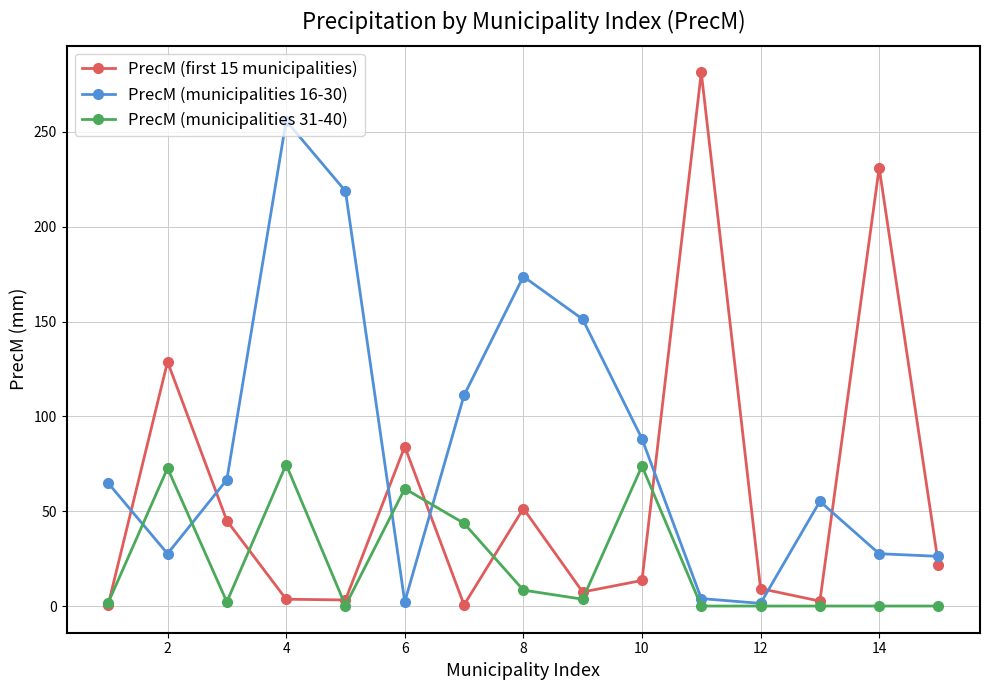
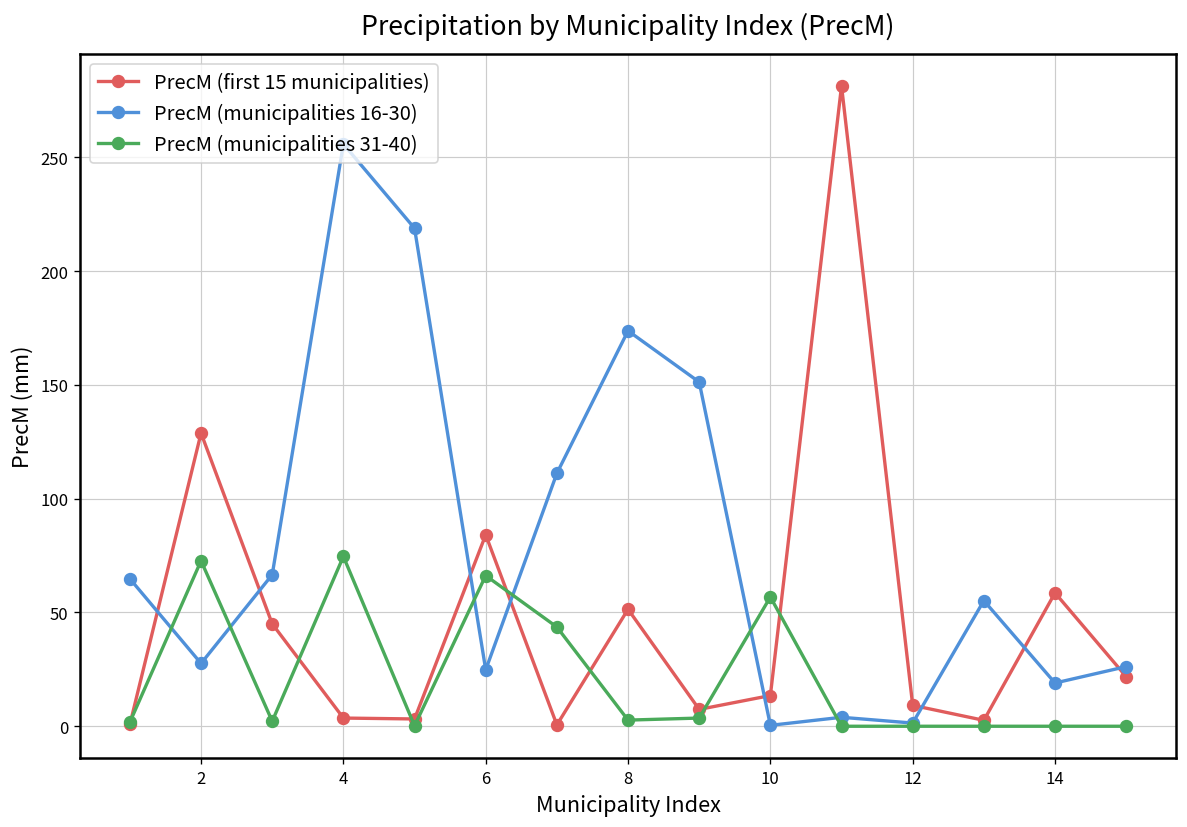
  {
    "PrecM (first 15 municipalities)": {
      "2": 129,
      "4": 4,
      "6": 84,
      "8": 51,
      "10": 14,
      "12": 9,
-     "14": 231
+     "14": 59
    },
    "PrecM (municipalities 16-30)": {
      "2": 28,
-     "6": 2,
+     "6": 25,
      "8": 174,
-     "10": 88,
+     "10": 0,
      "12": 1,
-     "14": 28
+     "14": 19
    },
    "PrecM (municipalities 31-40)": {
      "2": 73,
      "4": 75,
-     "6": 62,
-     "8": 8,
-     "10": 74,
+     "6": 66,
+     "8": 3,
+     "10": 57,
      "12": 0,
      "14": 0
    }
  }
